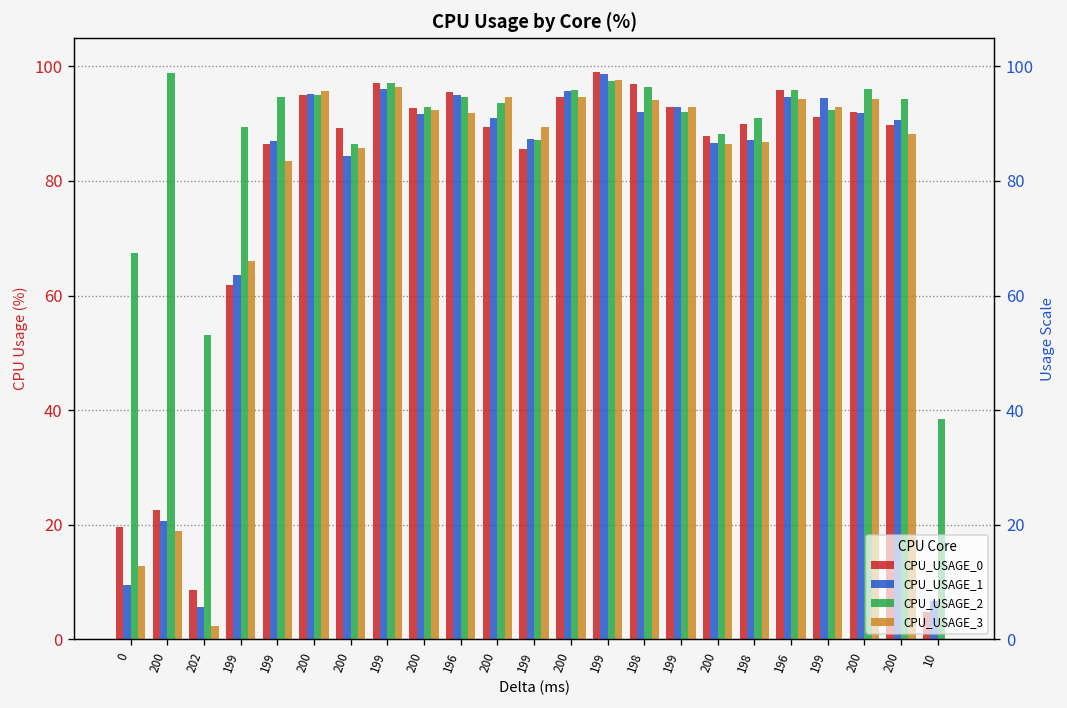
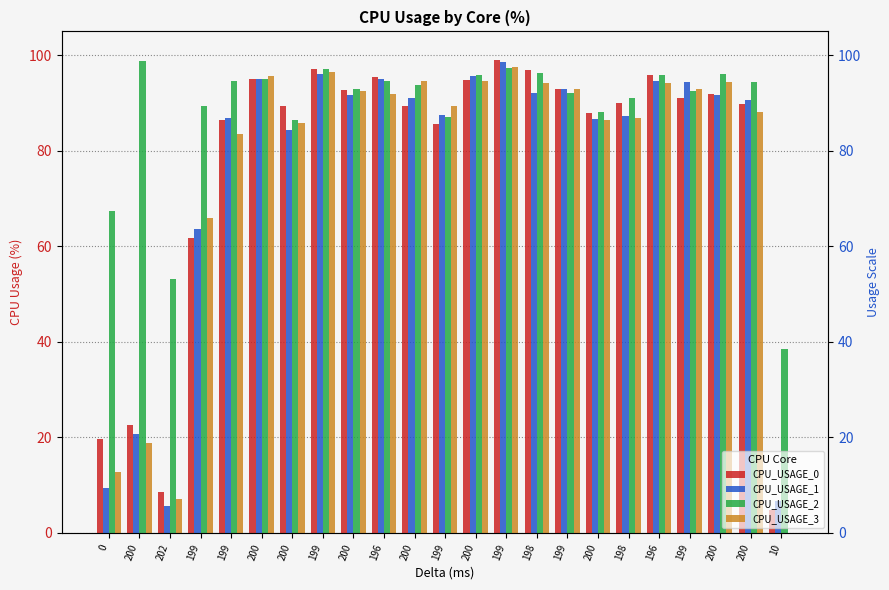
  {
    "CPU_USAGE_0": {
      "0": 20,
      "202": 9
    },
    "CPU_USAGE_1": {
      "0": 9,
      "202": 6
    },
    "CPU_USAGE_2": {
      "0": 67,
      "202": 53,
      "10": 39
    },
    "CPU_USAGE_3": {
      "0": 13,
-     "202": 2,
+     "202": 7,
      "10": 0
    }
  }
